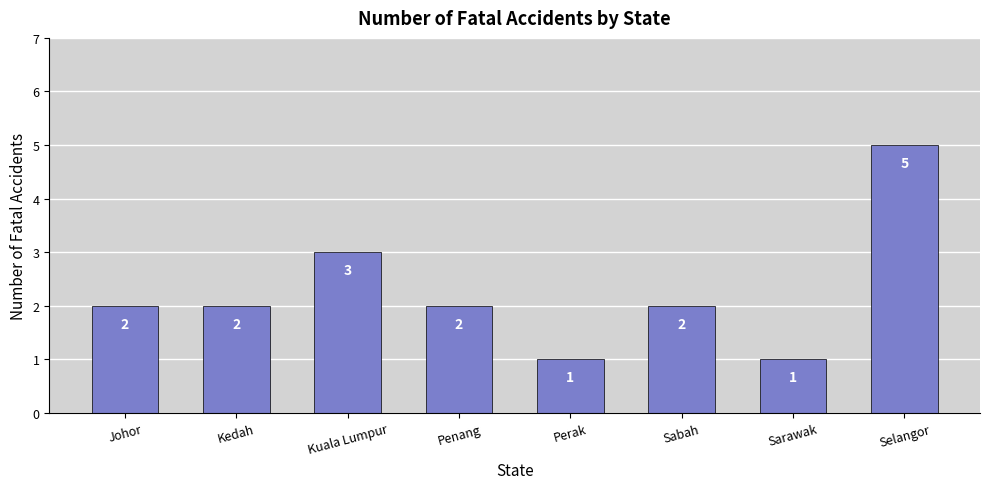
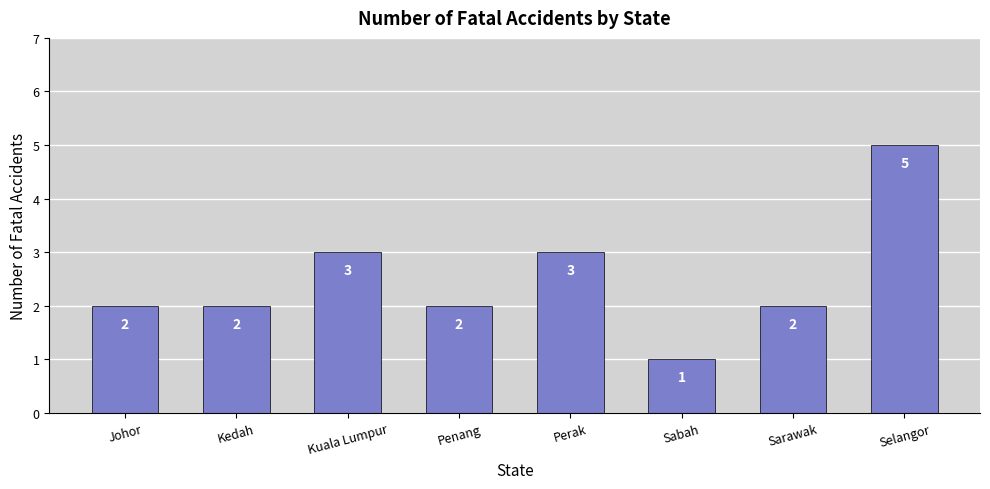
  {
    "Johor": 2,
    "Kedah": 2,
    "Kuala Lumpur": 3,
    "Penang": 2,
-   "Perak": 1,
-   "Sabah": 2,
-   "Sarawak": 1,
+   "Perak": 3,
+   "Sabah": 1,
+   "Sarawak": 2,
    "Selangor": 5
  }
